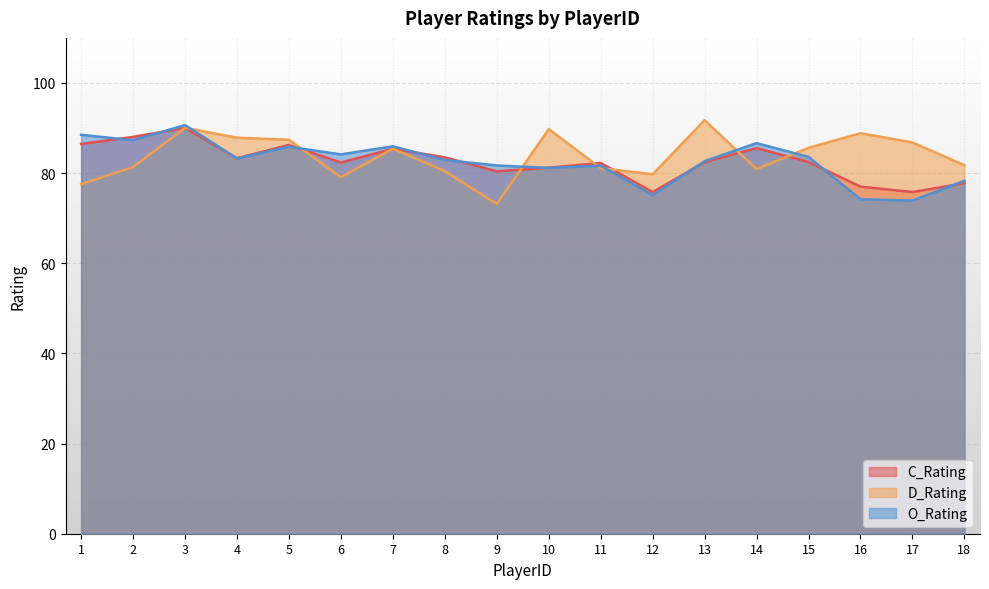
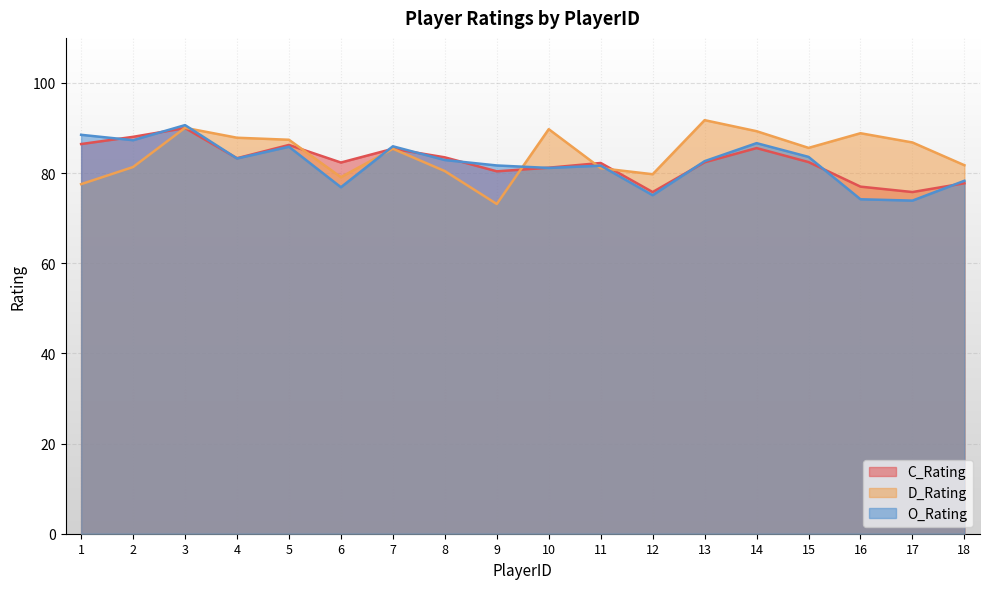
  {
    "C_Rating": {
      "1": 86,
      "2": 88,
      "6": 82,
      "8": 84,
      "9": 80,
      "11": 82,
      "12": 76,
      "14": 86,
      "15": 82,
      "16": 77,
      "17": 76
    },
    "D_Rating": {
      "1": 78,
      "2": 81,
      "4": 88,
      "5": 87,
      "6": 79,
      "8": 80,
      "9": 73,
      "10": 90,
      "12": 80,
      "13": 92,
-     "14": 81,
+     "14": 89,
      "15": 86,
      "16": 89,
      "17": 87,
      "18": 82
    },
    "O_Rating": {
      "1": 89,
      "2": 87,
      "3": 91,
-     "6": 84,
+     "6": 77,
      "8": 83,
      "9": 82,
      "12": 75,
      "14": 87,
      "15": 84,
      "16": 74,
      "17": 74
    }
  }
